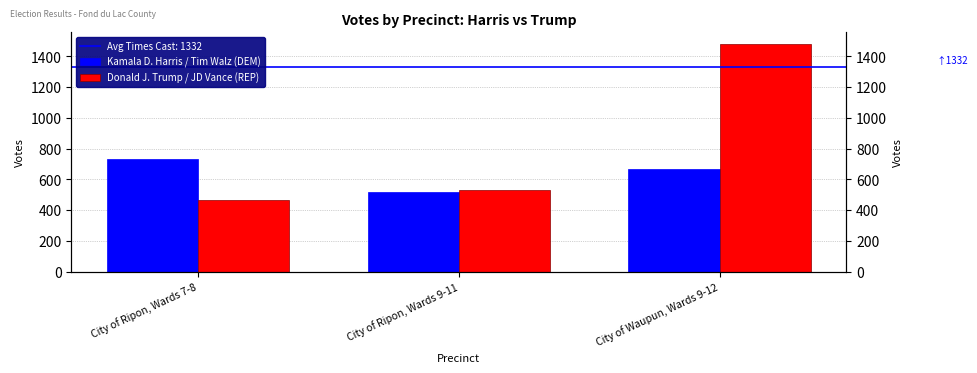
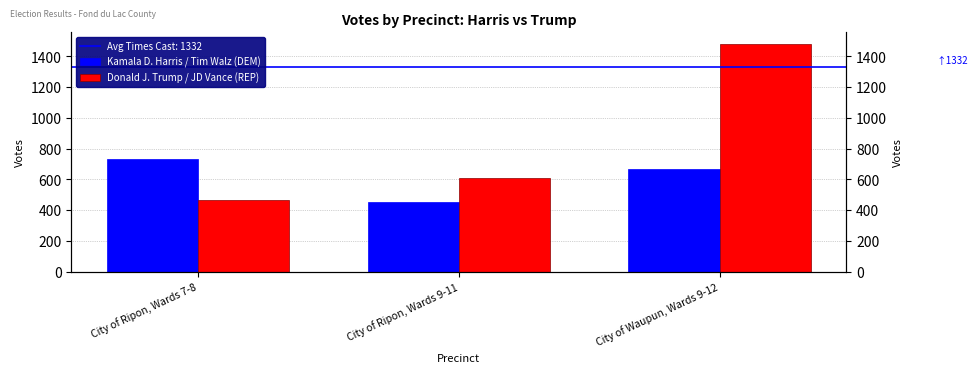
  {
    "Kamala D. Harris / Tim Walz (DEM)": {
      "City of Ripon, Wards 7-8": 740,
-     "City of Ripon, Wards 9-11": 520,
+     "City of Ripon, Wards 9-11": 460,
      "City of Waupun, Wards 9-12": 670
    },
    "Donald J. Trump / JD Vance (REP)": {
      "City of Ripon, Wards 7-8": 470,
-     "City of Ripon, Wards 9-11": 530,
+     "City of Ripon, Wards 9-11": 610,
      "City of Waupun, Wards 9-12": 1480
    }
  }
